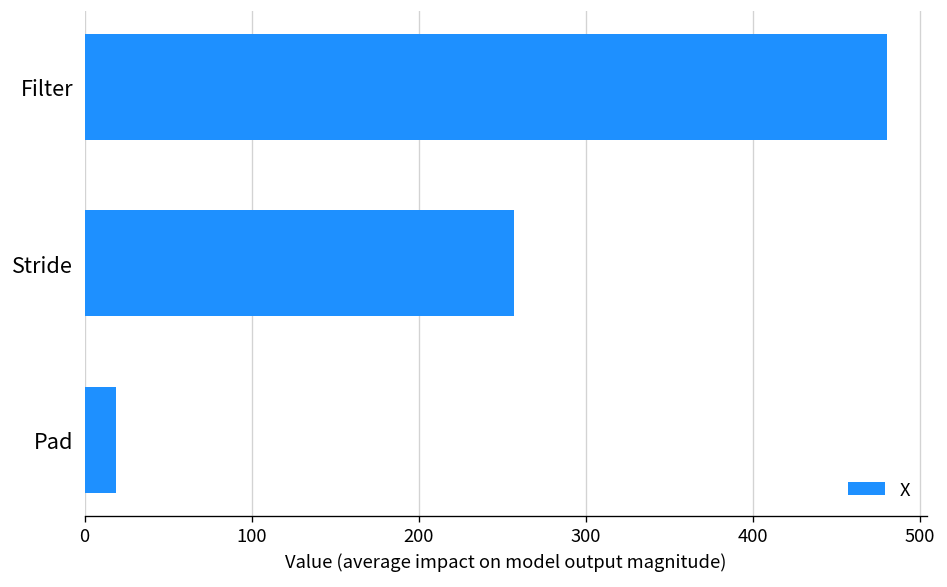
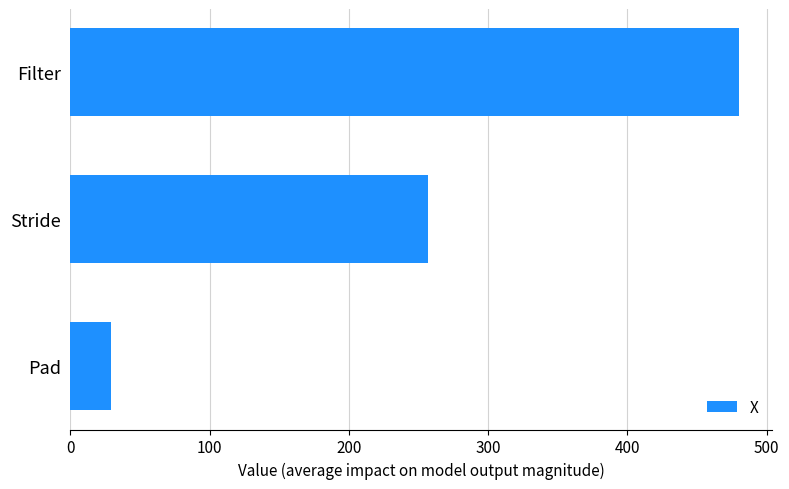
  {
    "Filter": 480,
    "Stride": 257,
-   "Pad": 19
+   "Pad": 29
  }
